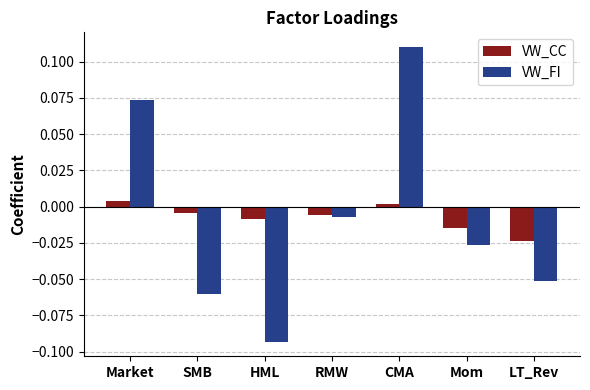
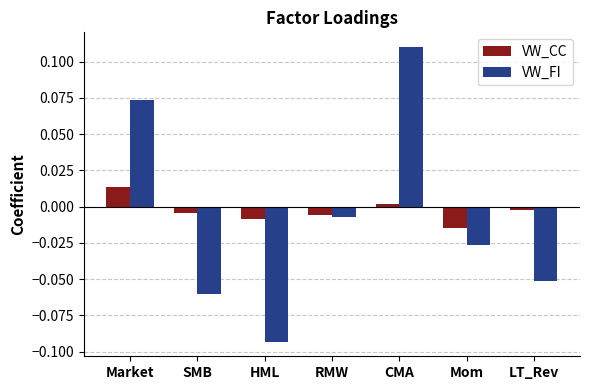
  {
    "VW_CC": {
-     "Market": 0.004,
+     "Market": 0.014,
      "SMB": -0.004,
      "HML": -0.008,
      "RMW": -0.006,
      "Mom": -0.015,
-     "LT_Rev": -0.024
+     "LT_Rev": -0.002
    },
    "VW_FI": {
      "Market": 0.074,
      "SMB": -0.060,
      "HML": -0.093,
      "RMW": -0.007,
      "CMA": 0.110,
      "Mom": -0.026,
      "LT_Rev": -0.051
    }
  }
